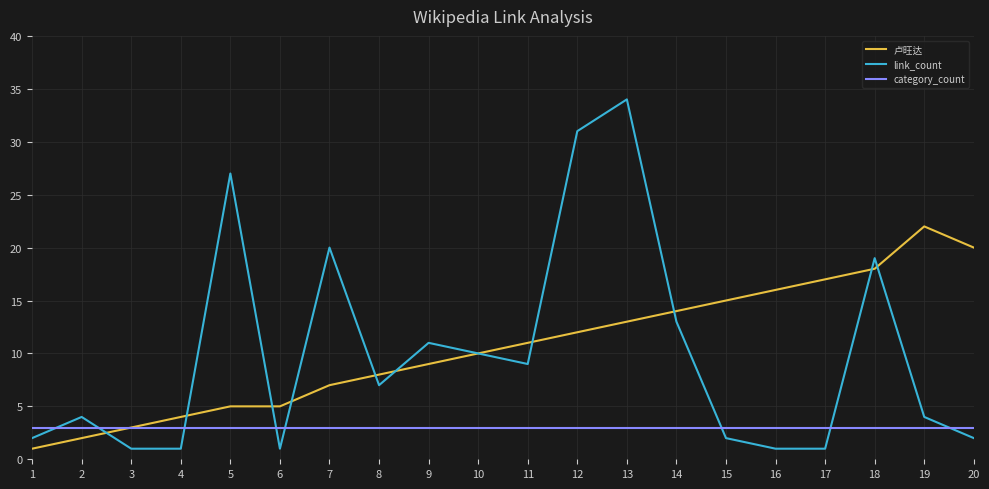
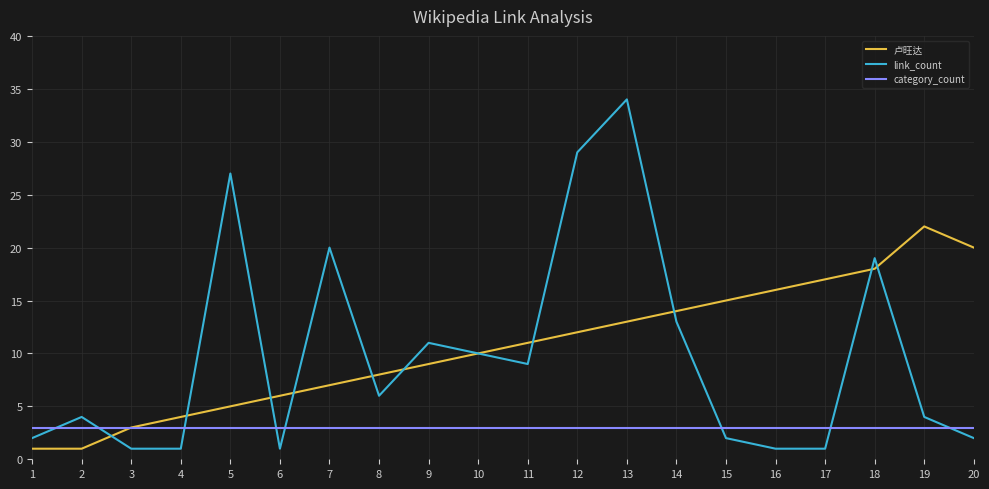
  {
    "卢旺达": {
      "1": 1,
-     "2": 2,
+     "2": 1,
      "4": 4,
      "5": 5,
-     "6": 5,
+     "6": 6,
      "7": 7,
      "8": 8,
      "9": 9,
      "11": 11,
      "12": 12,
      "13": 13,
      "14": 14,
      "15": 15,
      "16": 16,
      "17": 17,
      "18": 18,
      "19": 22,
      "20": 20
    },
    "link_count": {
      "1": 2,
      "2": 4,
      "3": 1,
      "4": 1,
      "5": 27,
      "6": 1,
      "7": 20,
-     "8": 7,
+     "8": 6,
      "9": 11,
      "11": 9,
-     "12": 31,
+     "12": 29,
      "13": 34,
      "14": 13,
      "15": 2,
      "16": 1,
      "17": 1,
      "18": 19,
      "19": 4,
      "20": 2
    },
    "category_count": {
      "1": 3,
      "2": 3,
      "4": 3,
      "5": 3,
      "6": 3,
      "7": 3,
      "8": 3,
      "9": 3,
      "10": 3,
      "11": 3,
      "12": 3,
      "13": 3,
      "14": 3,
      "15": 3,
      "16": 3,
      "17": 3,
      "18": 3,
      "19": 3,
      "20": 3
    }
  }
